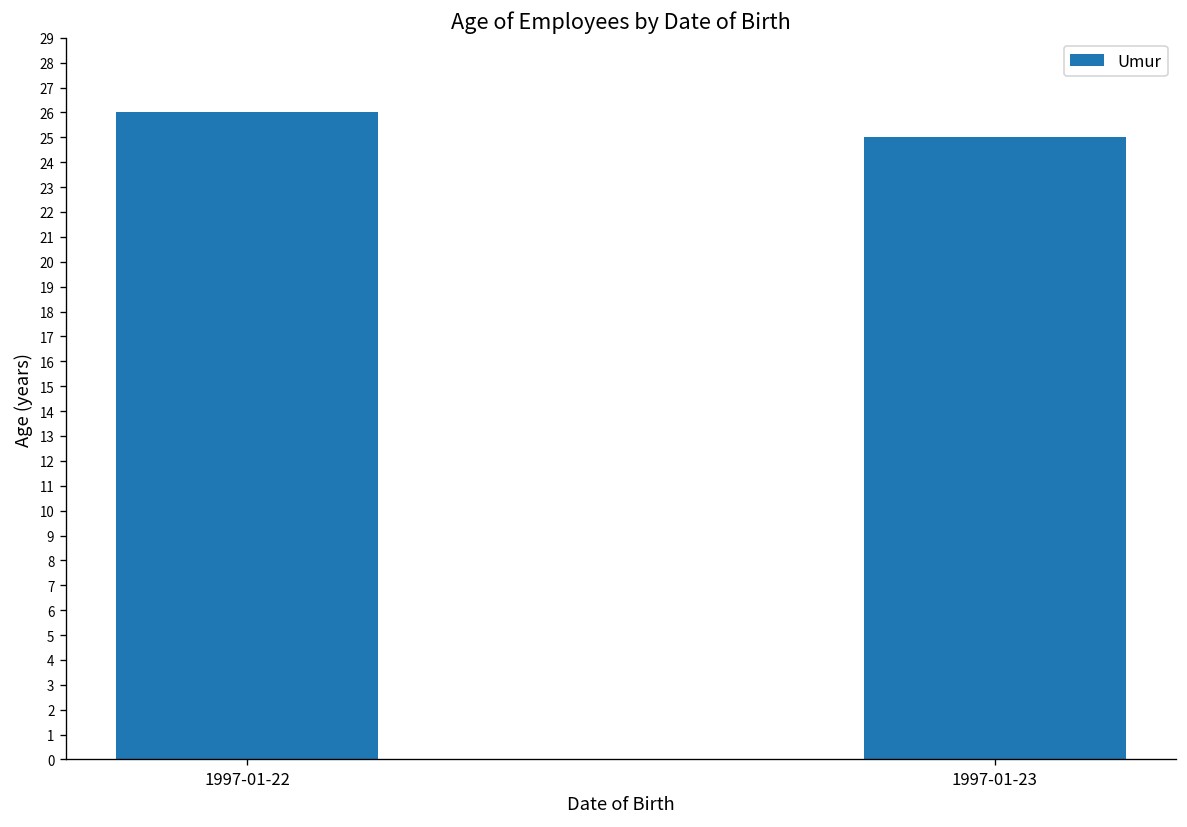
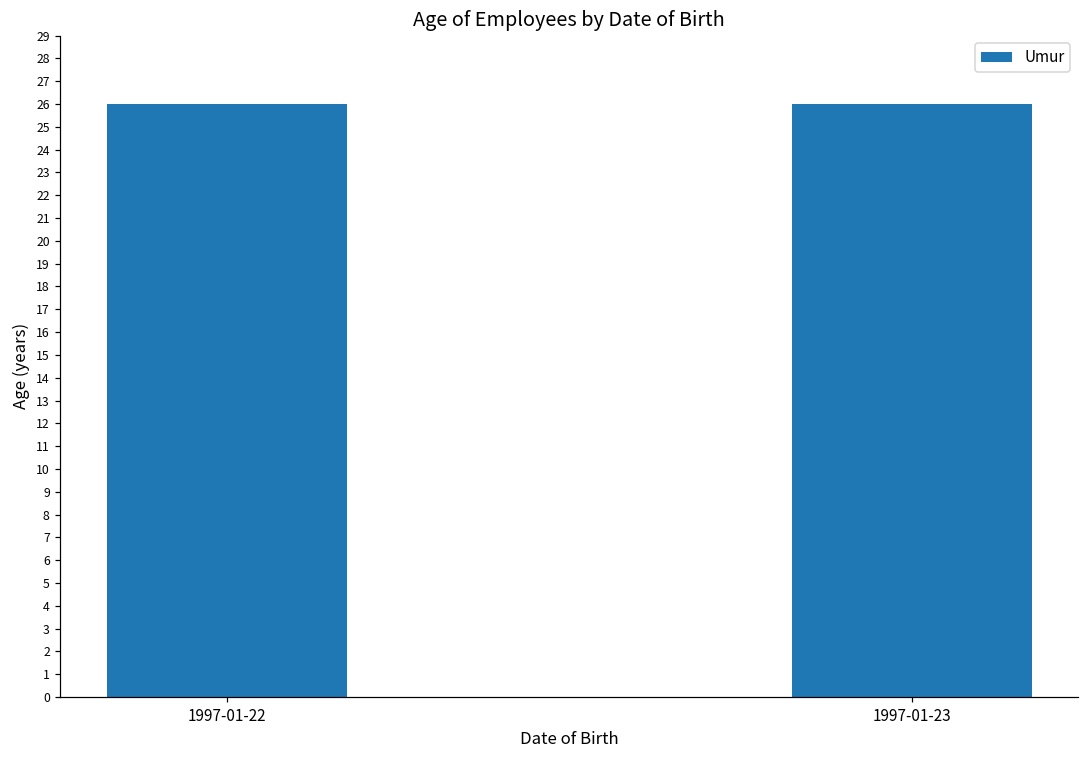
  {
    "1997-01-22": 26,
-   "1997-01-23": 25
+   "1997-01-23": 26
  }
